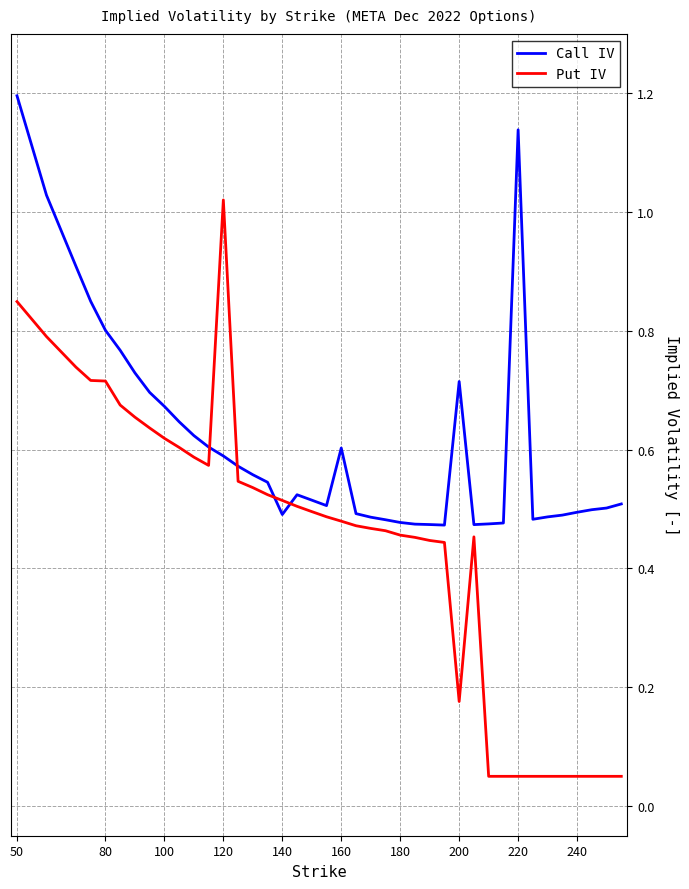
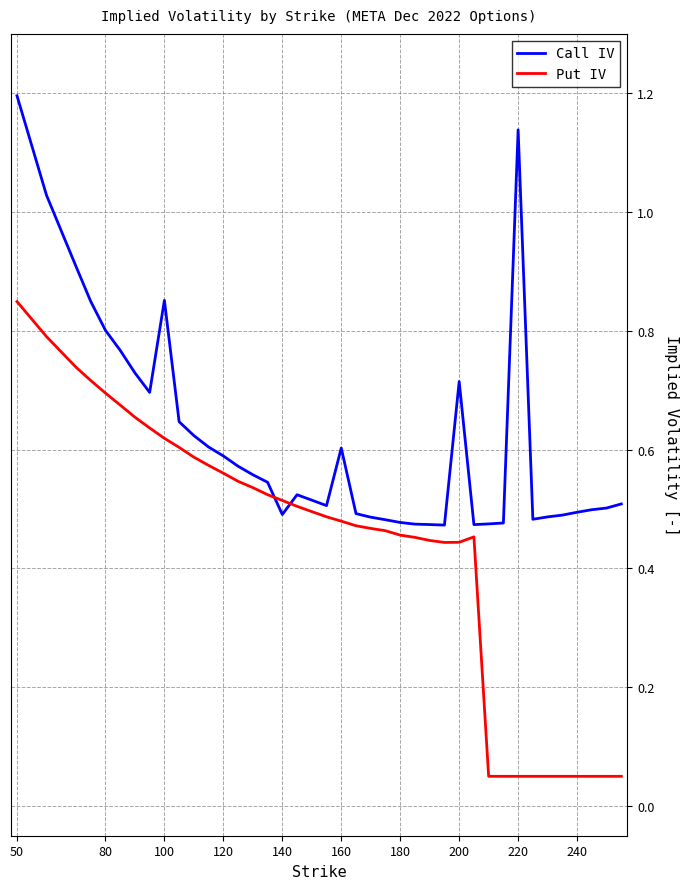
  {
    "Call IV": {
      "50": 1.20,
      "80": 0.80,
-     "100": 0.67,
+     "100": 0.85,
      "120": 0.59,
      "140": 0.49,
      "160": 0.60,
      "180": 0.48,
      "200": 0.71,
      "220": 1.14,
      "240": 0.49
    },
    "Put IV": {
      "50": 0.85,
-     "80": 0.72,
+     "80": 0.70,
      "100": 0.62,
-     "120": 1.02,
+     "120": 0.56,
      "140": 0.51,
      "160": 0.48,
      "180": 0.46,
-     "200": 0.18,
+     "200": 0.44,
      "220": 0.05,
      "240": 0.05
    }
  }
